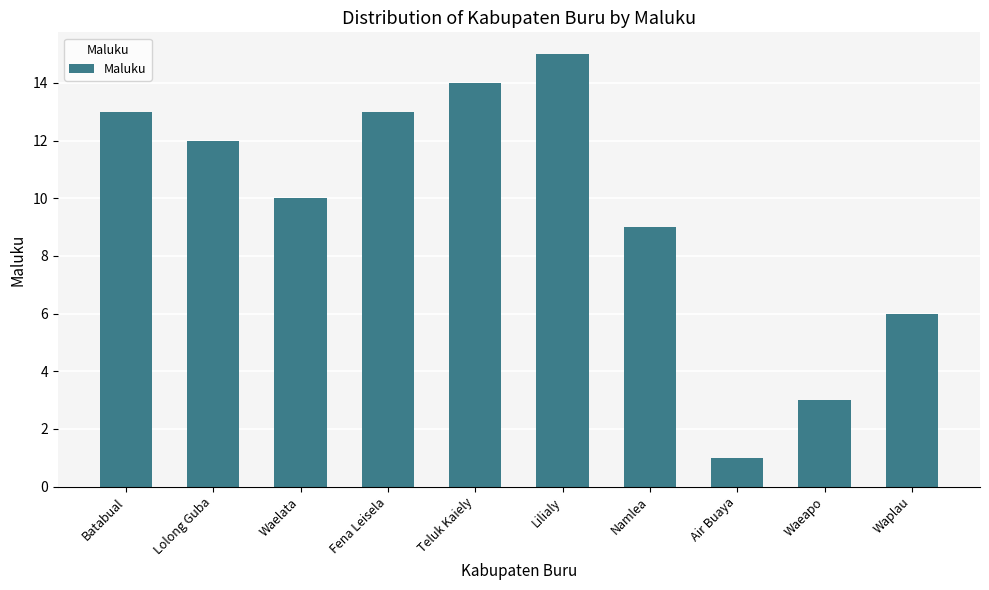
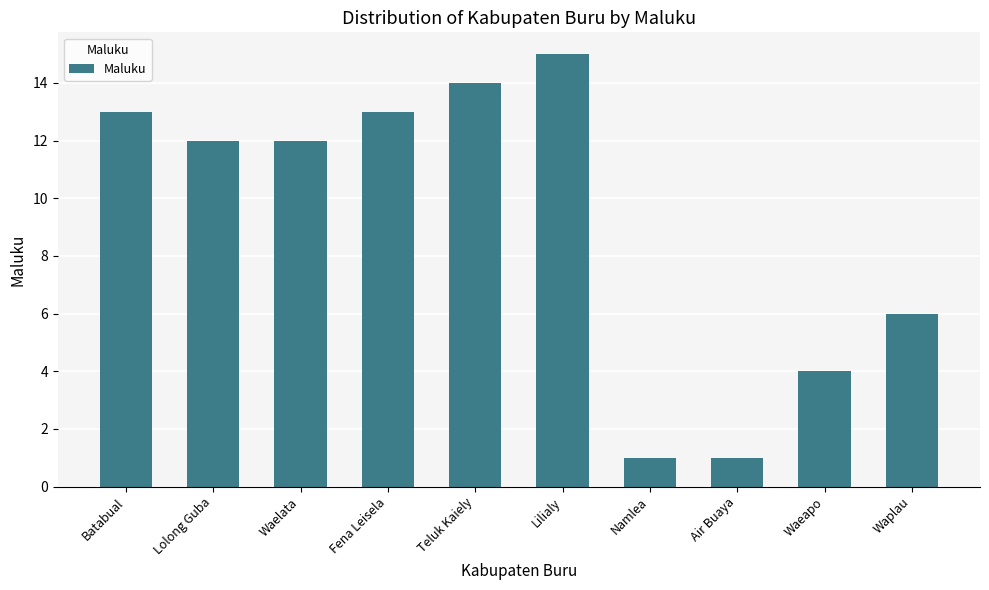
  {
    "Batabual": 13,
    "Lolong Guba": 12,
-   "Waelata": 10,
+   "Waelata": 12,
    "Fena Leisela": 13,
    "Teluk Kaiely": 14,
    "Lilialy": 15,
-   "Namlea": 9,
+   "Namlea": 1,
    "Air Buaya": 1,
-   "Waeapo": 3,
+   "Waeapo": 4,
    "Waplau": 6
  }
